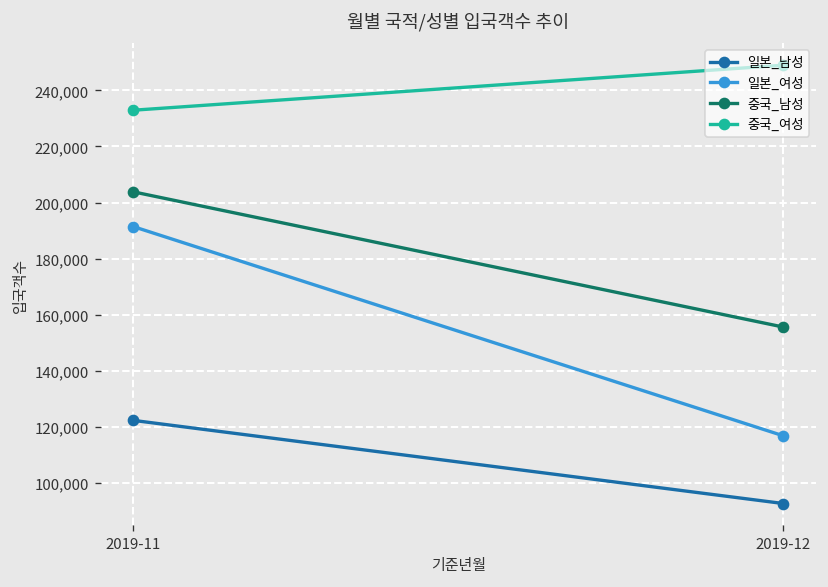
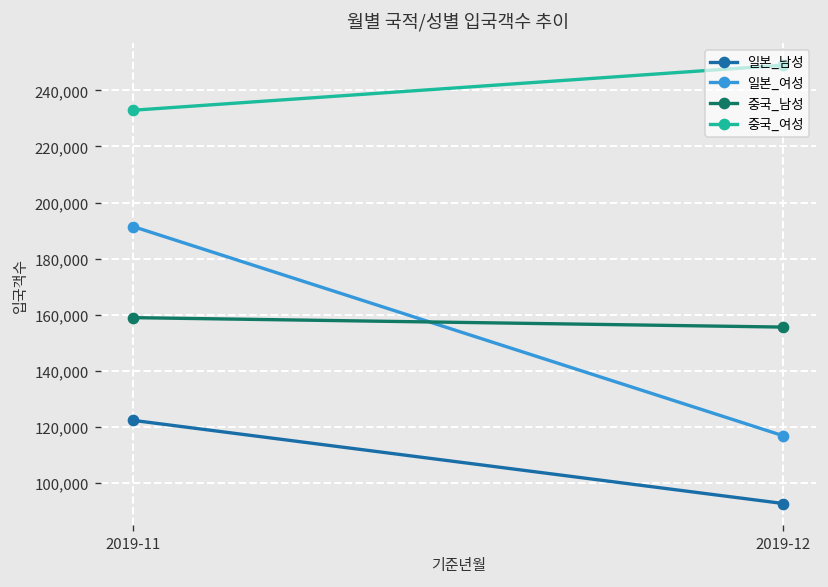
  {
    "일본_남성": {
      "2019-11": "122,000",
      "2019-12": "93,000"
    },
    "일본_여성": {
      "2019-11": "191,000",
      "2019-12": "117,000"
    },
    "중국_남성": {
-     "2019-11": "204,000",
+     "2019-11": "159,000",
      "2019-12": "156,000"
    },
    "중국_여성": {
      "2019-11": "233,000"
    }
  }
